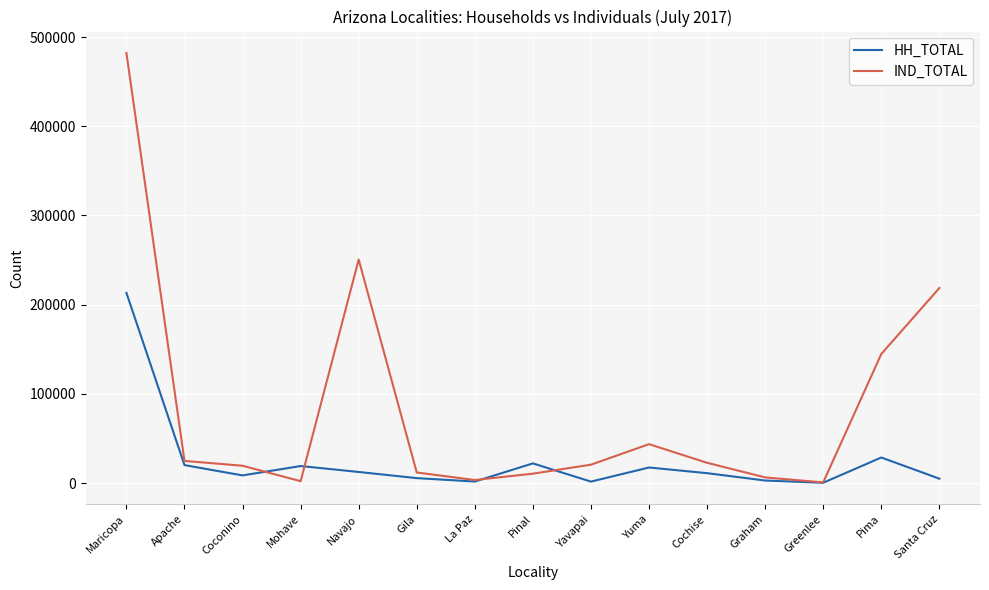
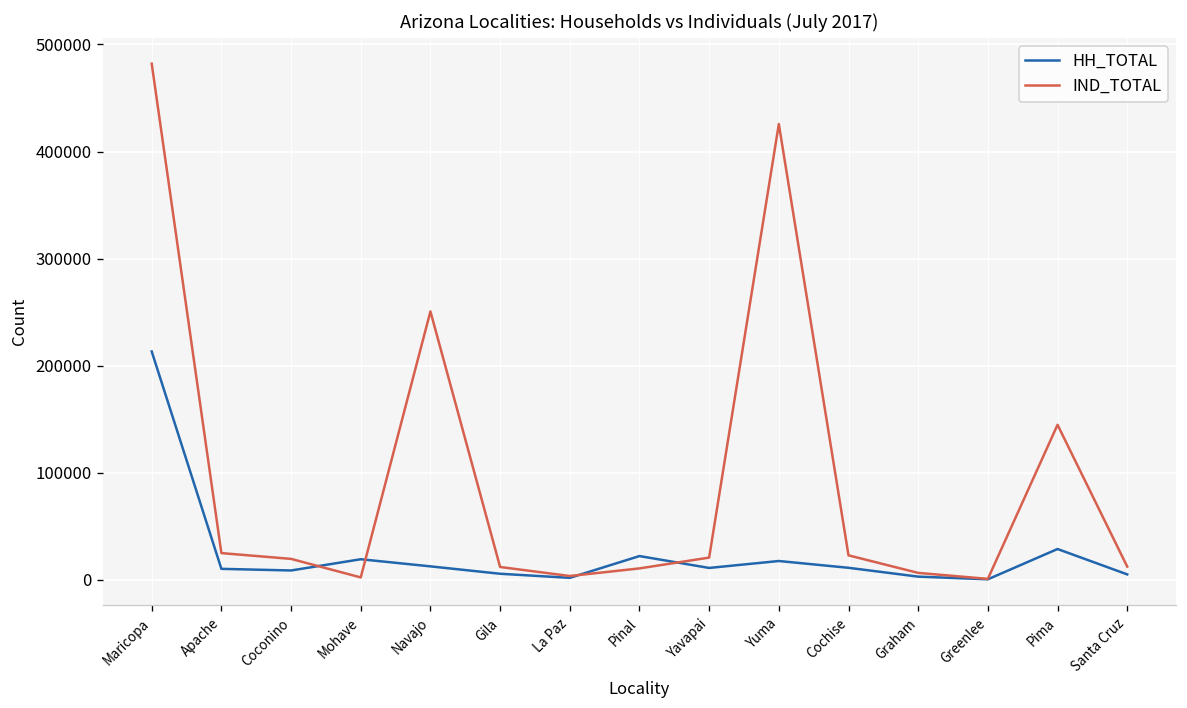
  {
    "HH_TOTAL": {
      "Maricopa": 210000,
-     "Apache": 20000,
+     "Apache": 10000,
      "Coconino": 10000,
      "Mohave": 20000,
      "Navajo": 10000,
      "Gila": 10000,
      "Pinal": 20000,
-     "Yavapai": 0,
+     "Yavapai": 10000,
      "Yuma": 20000,
      "Cochise": 10000,
      "Graham": 0,
      "Pima": 30000,
      "Santa Cruz": 0
    },
    "IND_TOTAL": {
      "Maricopa": 480000,
      "Apache": 20000,
      "Coconino": 20000,
      "Mohave": 0,
      "Navajo": 250000,
      "Gila": 10000,
      "Pinal": 10000,
      "Yavapai": 20000,
-     "Yuma": 40000,
+     "Yuma": 430000,
      "Cochise": 20000,
      "Graham": 10000,
      "Pima": 140000,
-     "Santa Cruz": 220000
+     "Santa Cruz": 10000
    }
  }
